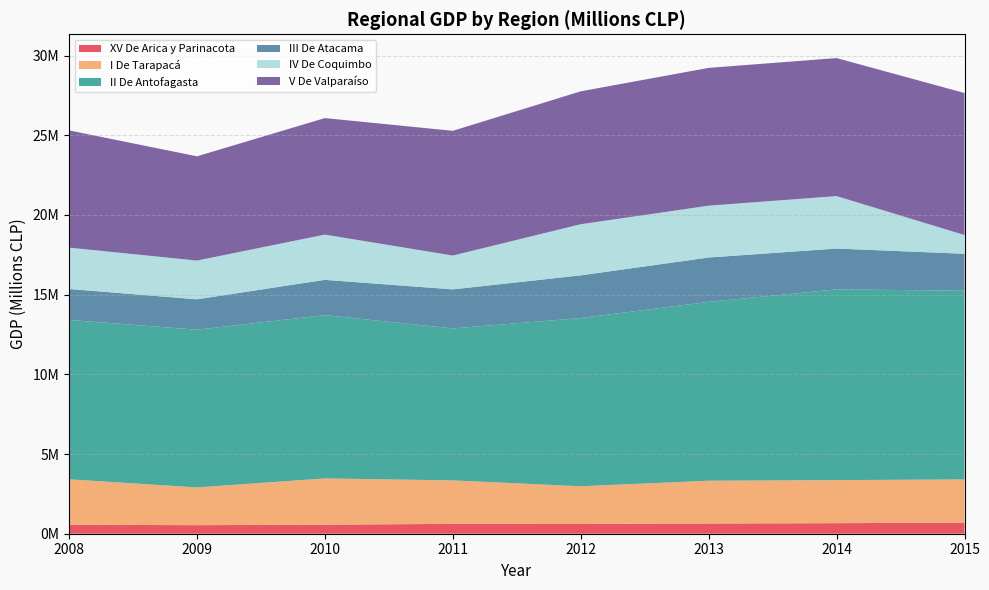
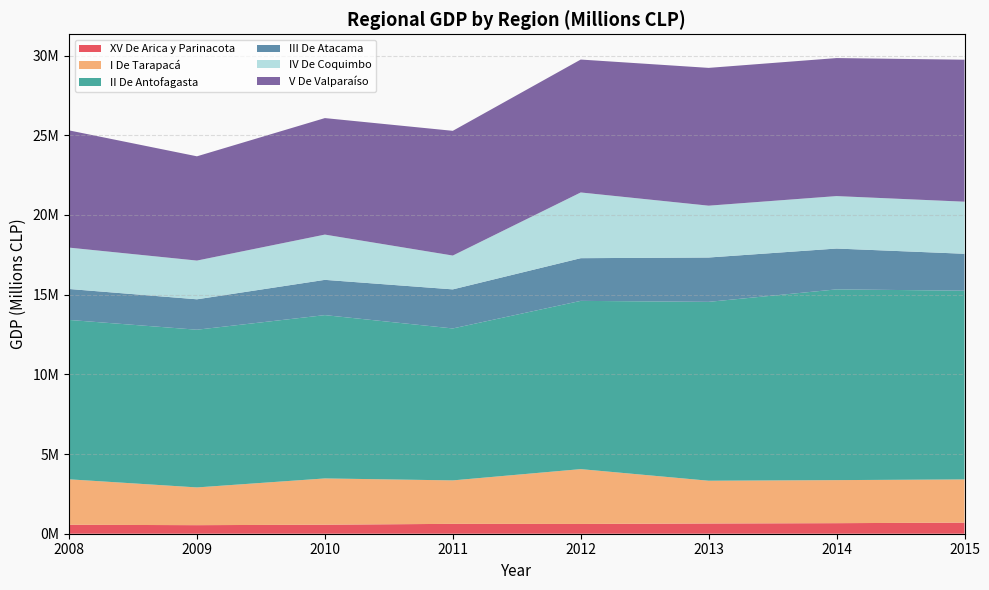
  {
    "XV De Arica y Parinacota": {
      "2008": 600000,
      "2009": 500000,
      "2010": 600000,
      "2011": 600000,
      "2012": 600000,
      "2013": 600000,
      "2014": 700000,
      "2015": 700000
    },
    "I De Tarapacá": {
      "2008": 2900000,
      "2009": 2400000,
      "2010": 2900000,
      "2011": 2700000,
-     "2012": 2400000,
+     "2012": 3400000,
      "2013": 2700000,
      "2014": 2700000,
      "2015": 2700000
    },
    "IV De Coquimbo": {
      "2008": 2600000,
      "2009": 2400000,
      "2010": 2800000,
      "2011": 2100000,
-     "2012": 3200000,
+     "2012": 4100000,
      "2013": 3300000,
      "2014": 3300000,
-     "2015": 1200000
+     "2015": 3300000
    },
    "V De Valparaíso": {
      "2008": 7400000,
      "2009": 6500000,
      "2010": 7300000,
      "2011": 7800000,
      "2012": 8300000,
      "2013": 8600000,
      "2014": 8700000,
      "2015": 8900000
    }
  }
